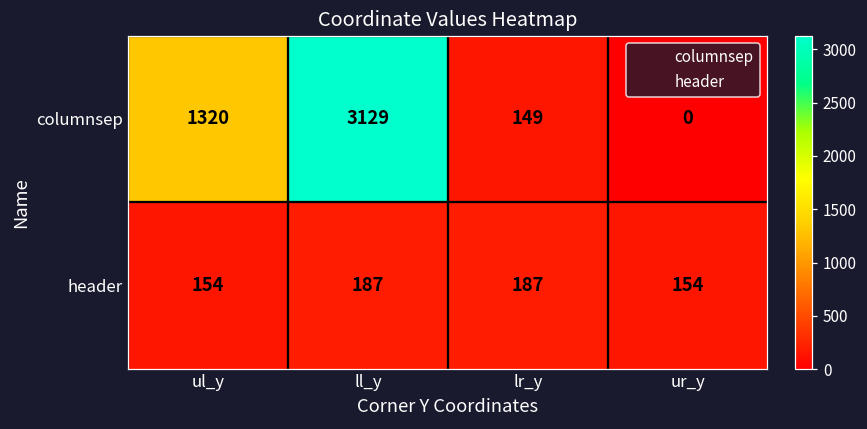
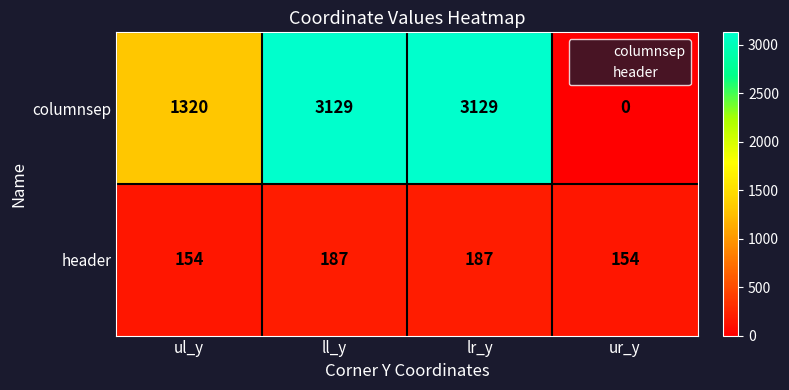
  {
    "columnsep": {
      "ul_y": 1320,
      "ll_y": 3129,
-     "lr_y": 149,
+     "lr_y": 3129,
      "ur_y": 0
    },
    "header": {
      "ul_y": 154,
      "ll_y": 187,
      "lr_y": 187,
      "ur_y": 154
    }
  }
